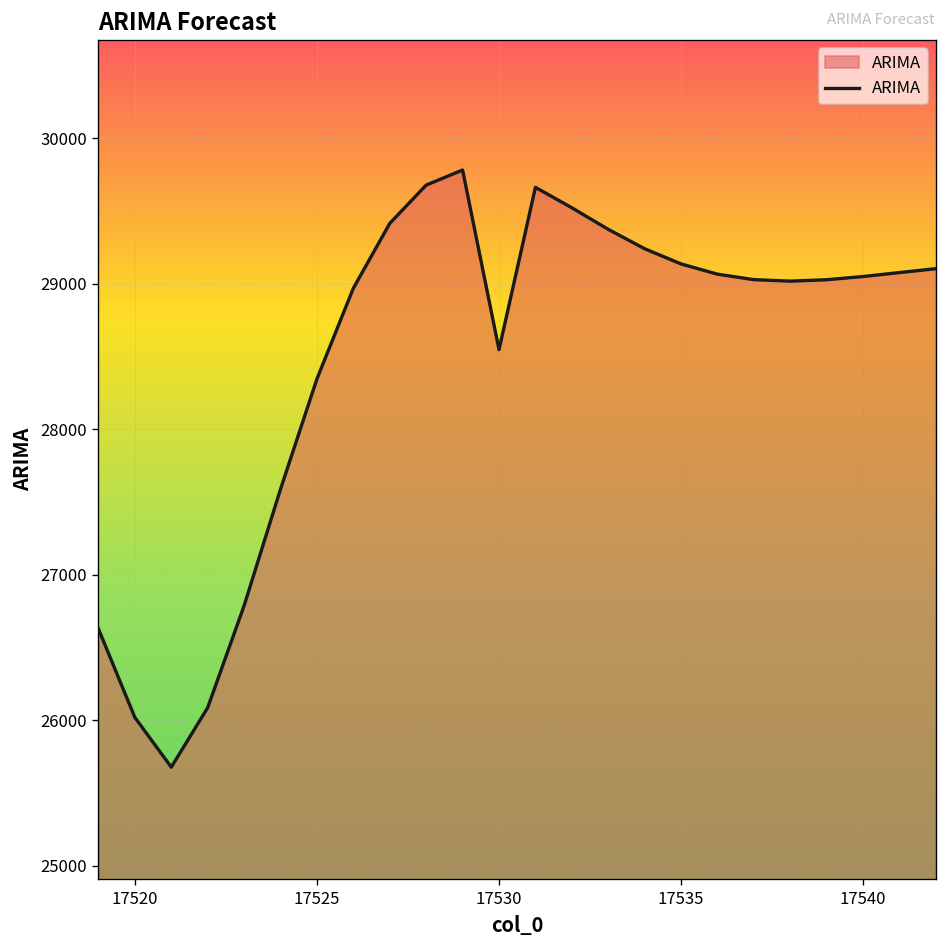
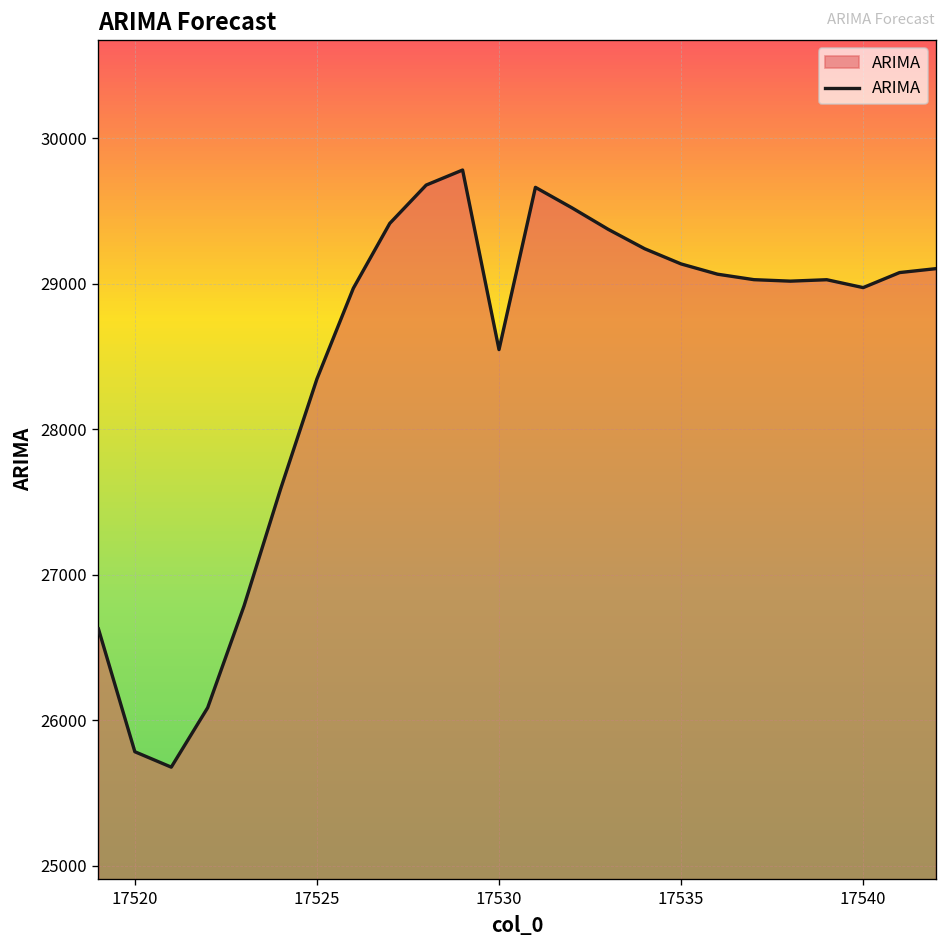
  {
-   "17520": 26020,
+   "17520": 25790,
    "17525": 28350,
    "17530": 28550,
    "17535": 29140,
-   "17540": 29050
+   "17540": 28970
  }
